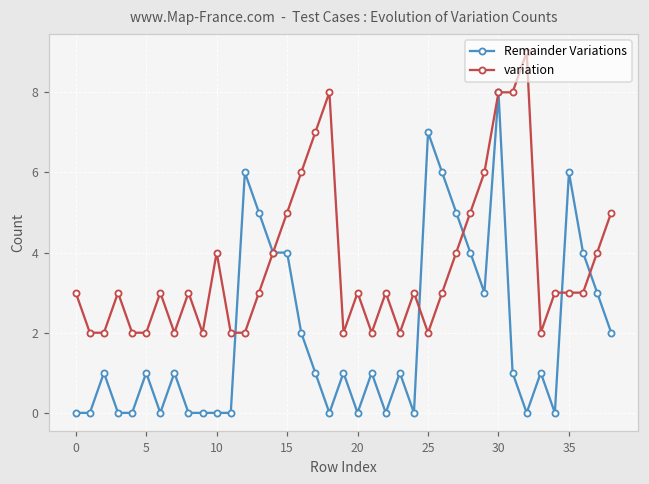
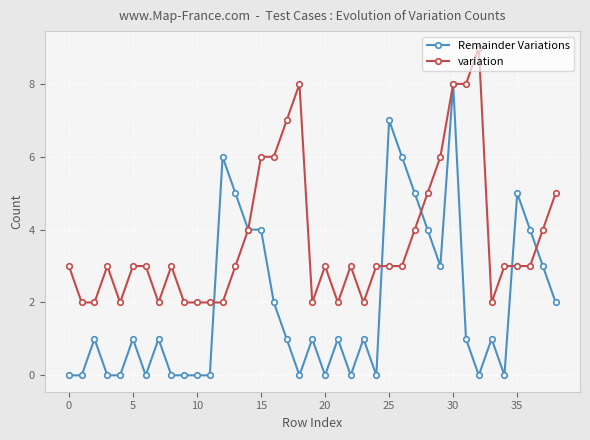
  {
    "Remainder Variations": {
      "0": 0,
      "5": 1,
      "10": 0,
      "15": 4,
      "20": 0,
      "25": 7,
-     "35": 6
+     "35": 5
    },
    "variation": {
      "0": 3,
-     "5": 2,
-     "10": 4,
-     "15": 5,
+     "5": 3,
+     "10": 2,
+     "15": 6,
      "20": 3,
-     "25": 2,
+     "25": 3,
      "35": 3
    }
  }
